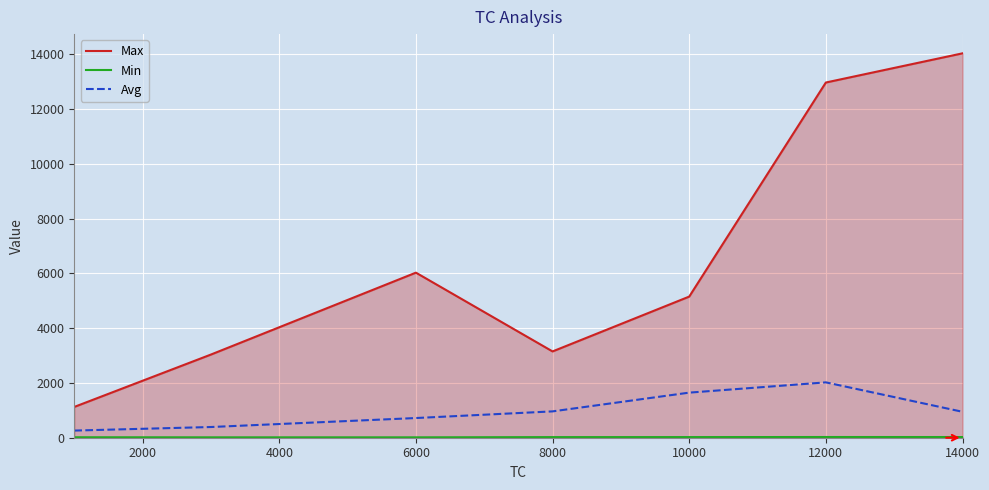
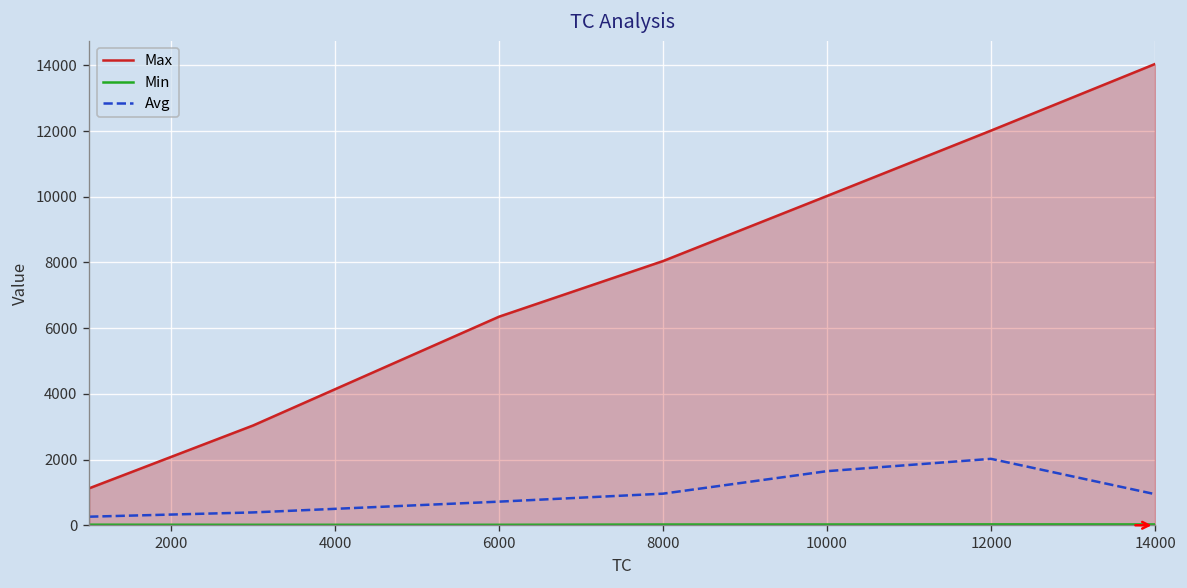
  {
    "Max": {
-     "6000": 6000,
-     "8000": 3200,
-     "10000": 5200,
-     "12000": 13000,
+     "6000": 6400,
+     "8000": 8000,
+     "10000": 10000,
+     "12000": 12000,
      "14000": 14000
    },
    "Min": {
      "6000": 0,
      "8000": 0,
      "10000": 0,
      "12000": 0,
      "14000": 0
    },
    "Avg": {
      "6000": 700,
      "8000": 1000,
      "10000": 1600,
      "12000": 2000,
      "14000": 900
    }
  }
